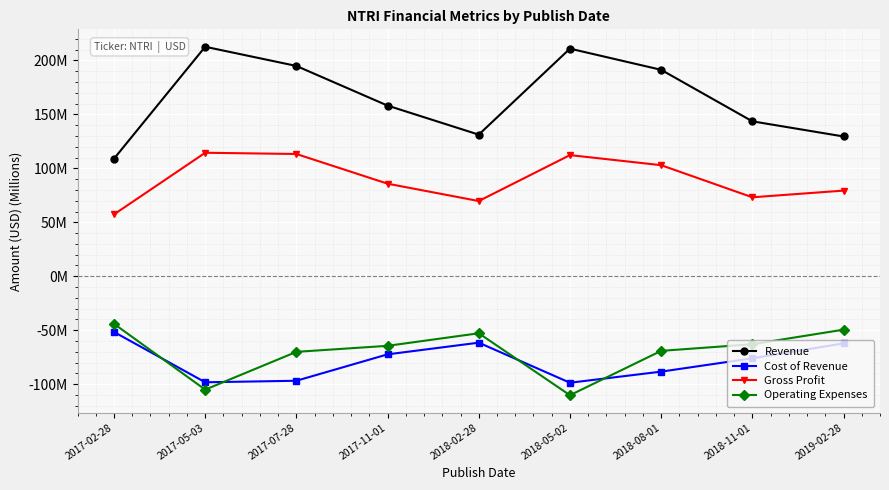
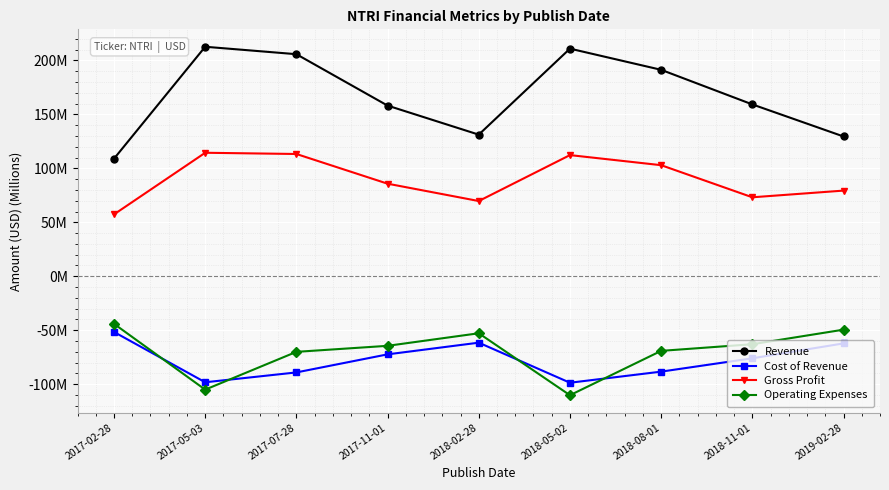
  {
    "Revenue": {
      "2017-02-28": 109000000,
      "2017-05-03": 213000000,
-     "2017-07-28": 195000000,
+     "2017-07-28": 206000000,
      "2017-11-01": 158000000,
      "2018-02-28": 131000000,
      "2018-05-02": 211000000,
      "2018-08-01": 191000000,
-     "2018-11-01": 144000000,
+     "2018-11-01": 159000000,
      "2019-02-28": 130000000
    },
    "Cost of Revenue": {
      "2017-02-28": -52000000,
      "2017-05-03": -98000000,
-     "2017-07-28": -97000000,
+     "2017-07-28": -89000000,
      "2017-11-01": -72000000,
      "2018-02-28": -62000000,
      "2018-05-02": -99000000,
      "2018-08-01": -88000000
    },
    "Gross Profit": {
      "2017-02-28": 57000000,
      "2017-05-03": 114000000,
      "2017-07-28": 113000000,
      "2017-11-01": 86000000,
      "2018-02-28": 70000000,
      "2018-05-02": 112000000,
      "2018-08-01": 103000000,
      "2018-11-01": 73000000,
      "2019-02-28": 79000000
    },
    "Operating Expenses": {
      "2017-02-28": -44000000,
      "2017-05-03": -105000000,
      "2017-07-28": -70000000,
      "2017-11-01": -64000000,
      "2018-02-28": -53000000,
      "2018-05-02": -110000000,
      "2018-08-01": -69000000,
      "2019-02-28": -49000000
    }
  }
